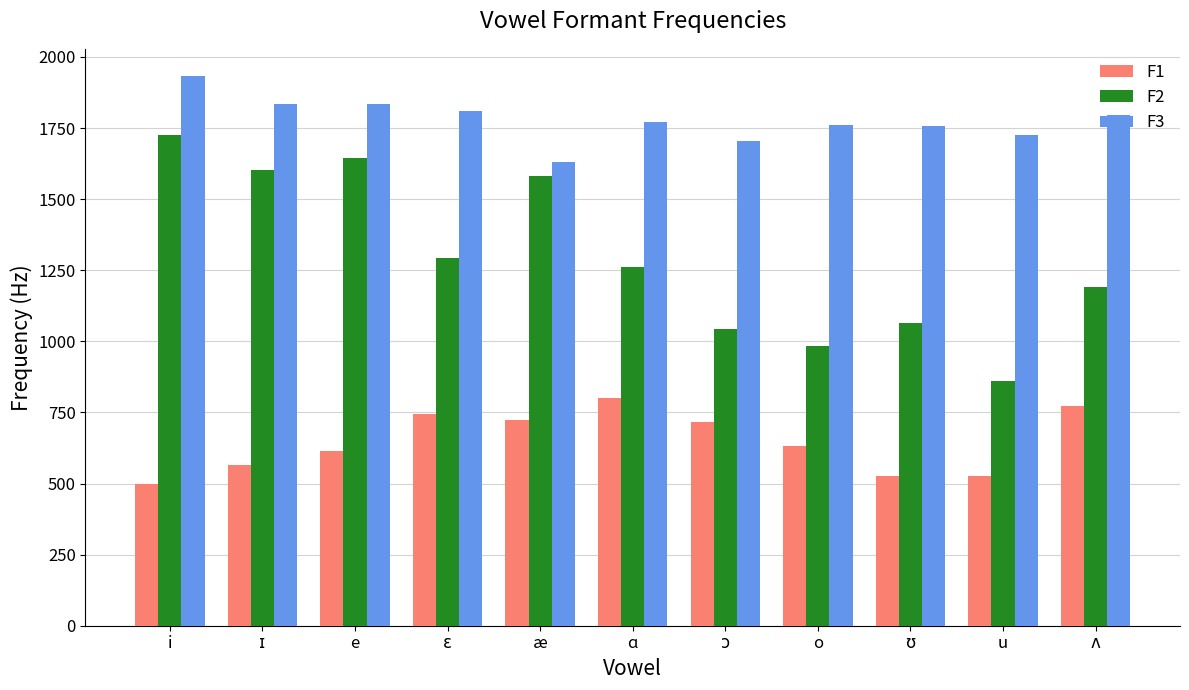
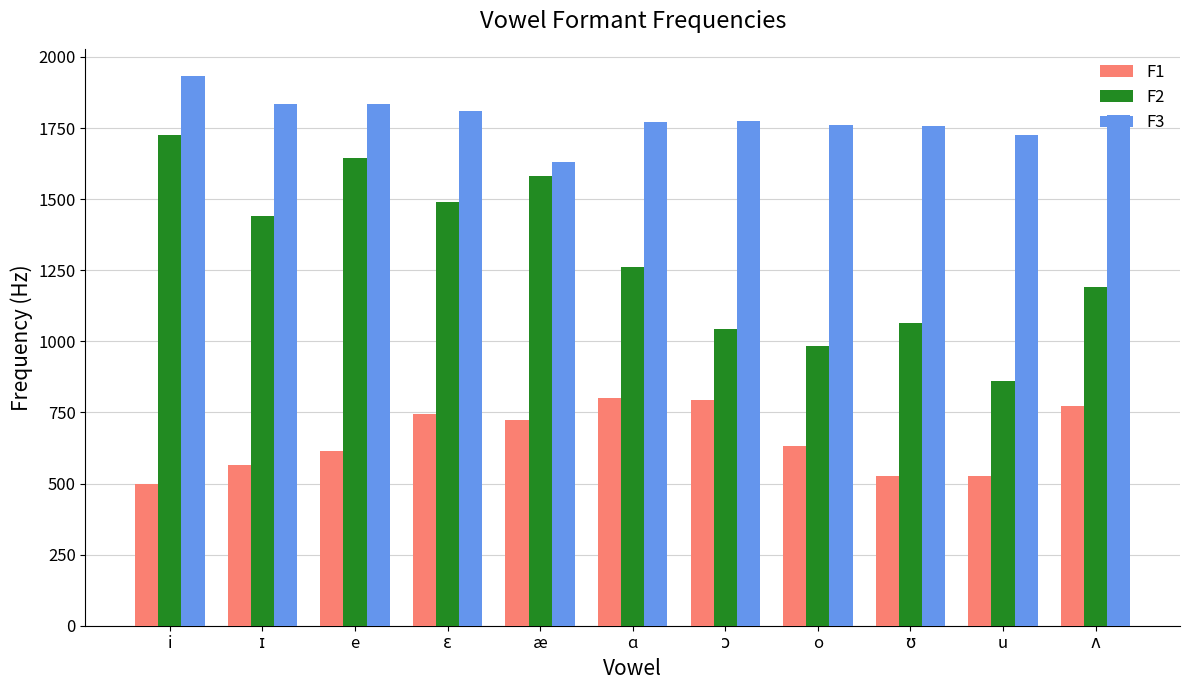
  {
    "F1": {
      "i": 500,
      "ɪ": 560,
      "e": 610,
      "ɛ": 750,
      "æ": 720,
      "ɑ": 800,
-     "ɔ": 720,
+     "ɔ": 790,
      "o": 630,
      "ʊ": 530,
      "u": 530,
      "ʌ": 770
    },
    "F2": {
      "i": 1730,
-     "ɪ": 1600,
+     "ɪ": 1440,
      "e": 1640,
-     "ɛ": 1290,
+     "ɛ": 1490,
      "æ": 1580,
      "ɑ": 1260,
      "ɔ": 1040,
      "o": 980,
      "ʊ": 1070,
      "u": 860,
      "ʌ": 1190
    },
    "F3": {
      "i": 1930,
      "ɪ": 1840,
      "e": 1840,
      "ɛ": 1810,
      "æ": 1630,
      "ɑ": 1770,
-     "ɔ": 1710,
+     "ɔ": 1780,
      "o": 1760,
      "ʊ": 1760,
      "u": 1730,
      "ʌ": 1800
    }
  }
